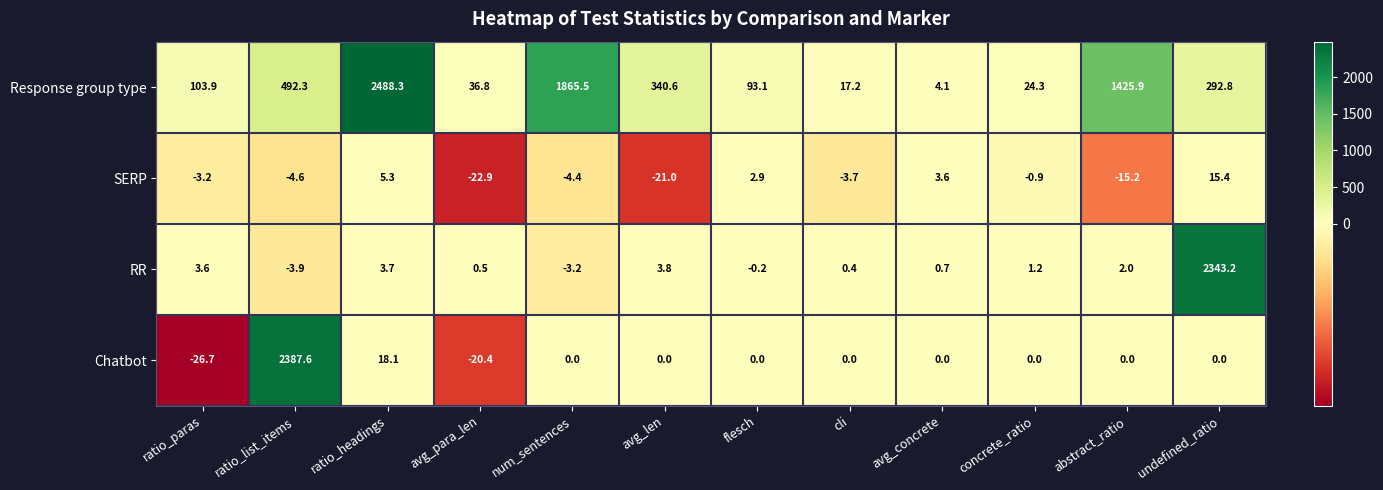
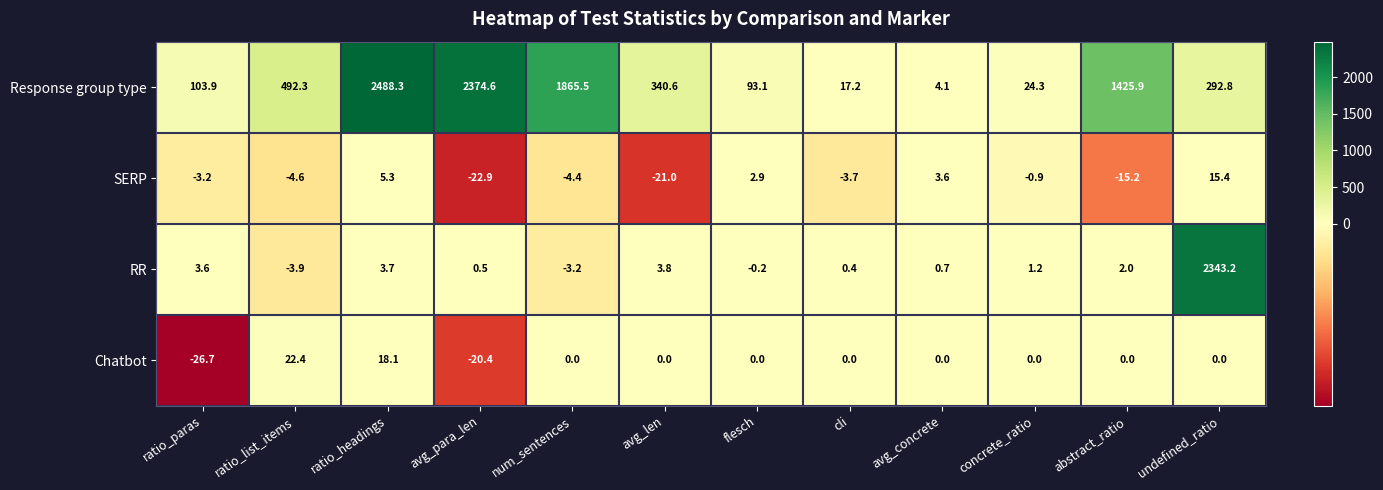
  {
    "Response group type": {
      "ratio_paras": 103.9,
      "ratio_list_items": 492.3,
      "ratio_headings": 2488.3,
-     "avg_para_len": 36.8,
+     "avg_para_len": 2374.6,
      "num_sentences": 1865.5,
      "avg_len": 340.6,
      "flesch": 93.1,
      "cli": 17.2,
      "avg_concrete": 4.1,
      "concrete_ratio": 24.3,
      "abstract_ratio": 1425.9,
      "undefined_ratio": 292.8
    },
    "SERP": {
      "ratio_paras": -3.2,
      "ratio_list_items": -4.6,
      "ratio_headings": 5.3,
      "avg_para_len": -22.9,
      "num_sentences": -4.4,
      "avg_len": -21.0,
      "flesch": 2.9,
      "cli": -3.7,
      "avg_concrete": 3.6,
      "concrete_ratio": -0.9,
      "abstract_ratio": -15.2,
      "undefined_ratio": 15.4
    },
    "RR": {
      "ratio_paras": 3.6,
      "ratio_list_items": -3.9,
      "ratio_headings": 3.7,
      "avg_para_len": 0.5,
      "num_sentences": -3.2,
      "avg_len": 3.8,
      "flesch": -0.2,
      "cli": 0.4,
      "avg_concrete": 0.7,
      "concrete_ratio": 1.2,
      "abstract_ratio": 2.0,
      "undefined_ratio": 2343.2
    },
    "Chatbot": {
      "ratio_paras": -26.7,
-     "ratio_list_items": 2387.6,
+     "ratio_list_items": 22.4,
      "ratio_headings": 18.1,
      "avg_para_len": -20.4,
      "num_sentences": 0.0,
      "avg_len": 0.0,
      "flesch": 0.0,
      "cli": 0.0,
      "avg_concrete": 0.0,
      "concrete_ratio": 0.0,
      "abstract_ratio": 0.0,
      "undefined_ratio": 0.0
    }
  }
